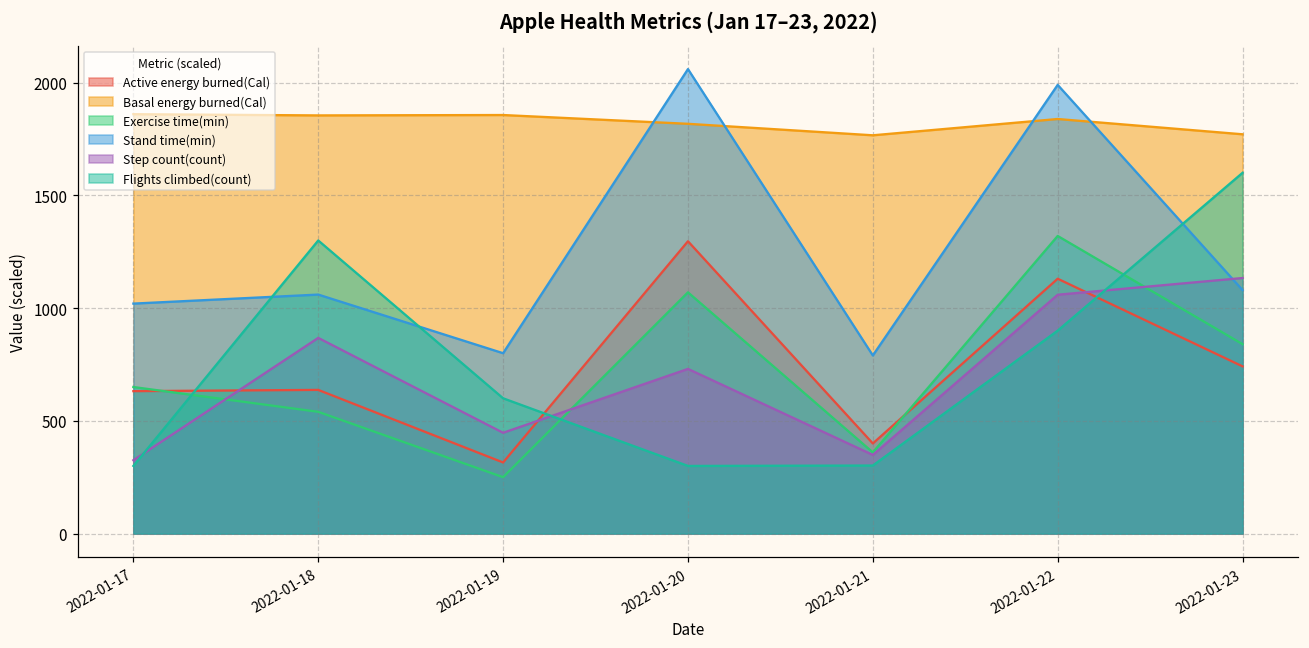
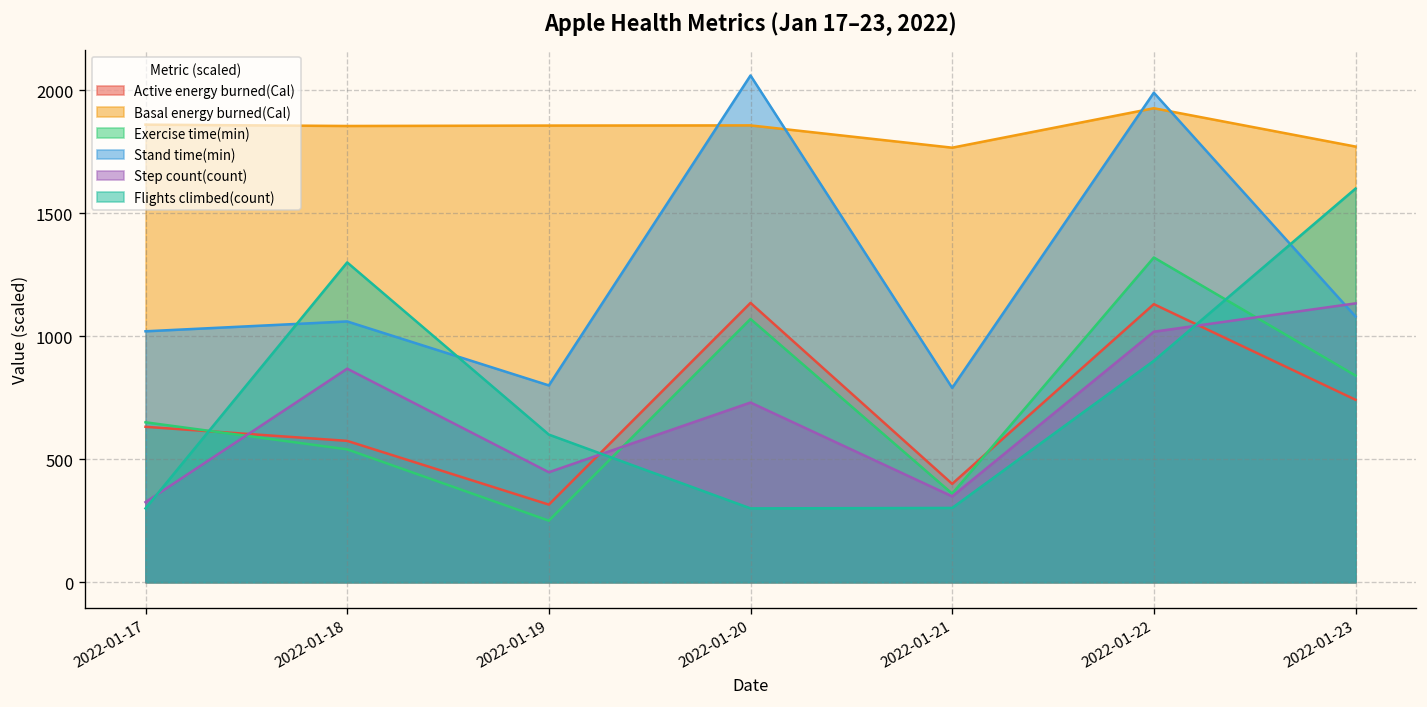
  {
    "Active energy burned(Cal)": {
      "2022-01-17": 630,
-     "2022-01-18": 640,
+     "2022-01-18": 570,
      "2022-01-19": 320,
-     "2022-01-20": 1300,
+     "2022-01-20": 1140,
      "2022-01-21": 400,
      "2022-01-22": 1130,
      "2022-01-23": 740
    },
    "Basal energy burned(Cal)": {
      "2022-01-18": 1850,
      "2022-01-19": 1860,
-     "2022-01-20": 1820,
+     "2022-01-20": 1860,
      "2022-01-21": 1770,
-     "2022-01-22": 1840,
+     "2022-01-22": 1930,
      "2022-01-23": 1770
    },
    "Step count(count)": {
      "2022-01-17": 330,
      "2022-01-18": 870,
      "2022-01-19": 450,
      "2022-01-20": 730,
-     "2022-01-22": 1060,
+     "2022-01-22": 1020,
      "2022-01-23": 1130
    }
  }
